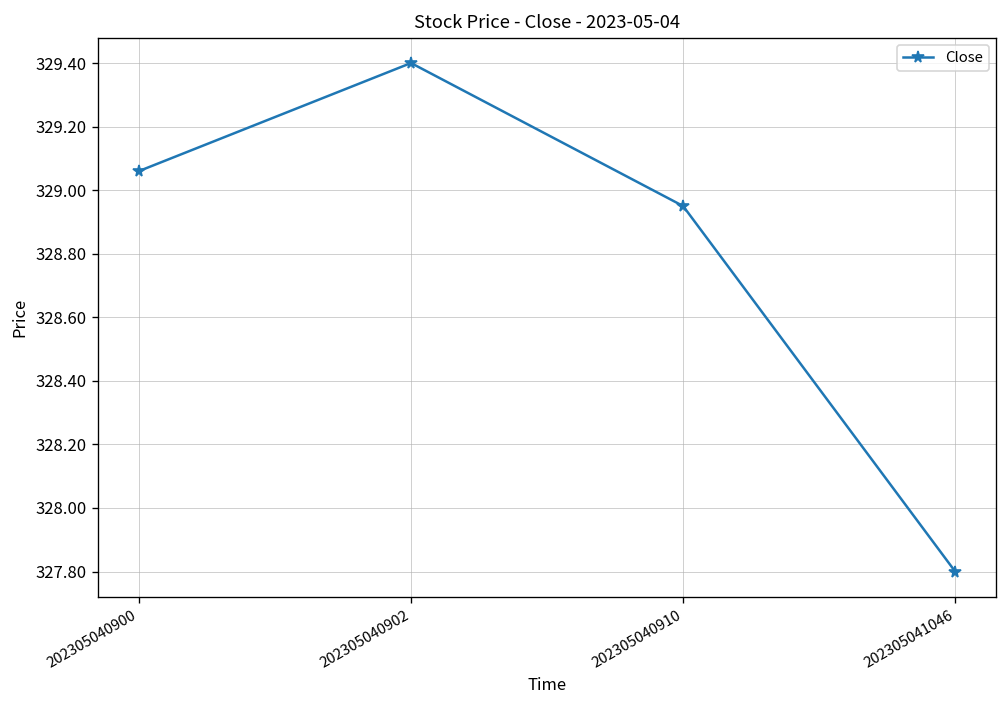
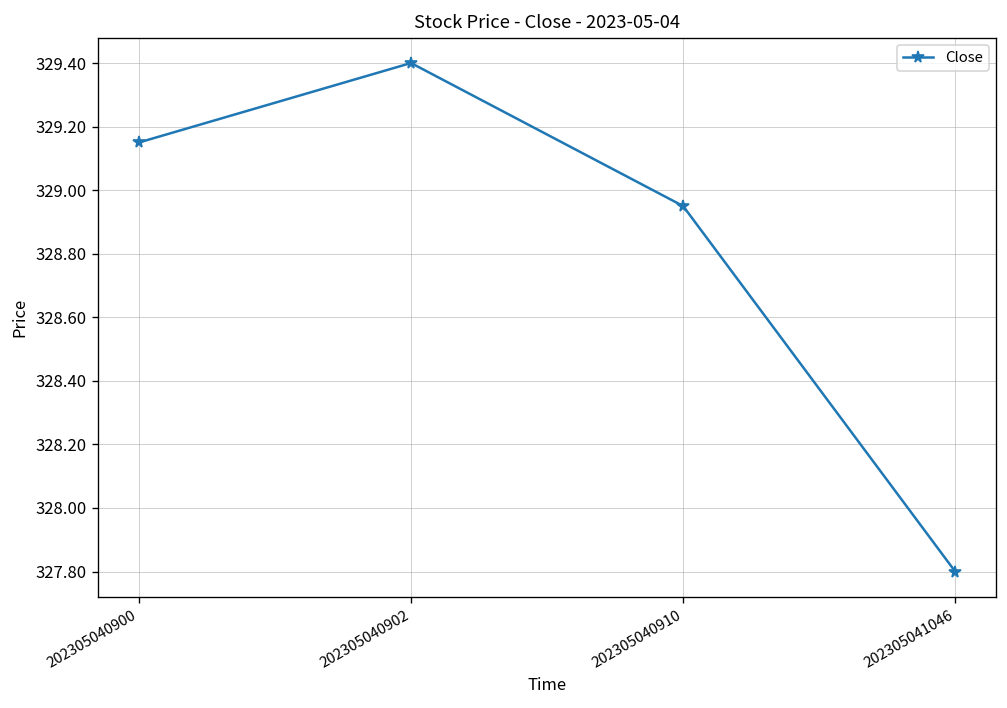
  {
-   "202305040900": 329.06,
+   "202305040900": 329.15,
    "202305040902": 329.40,
    "202305040910": 328.95,
    "202305041046": 327.80
  }
